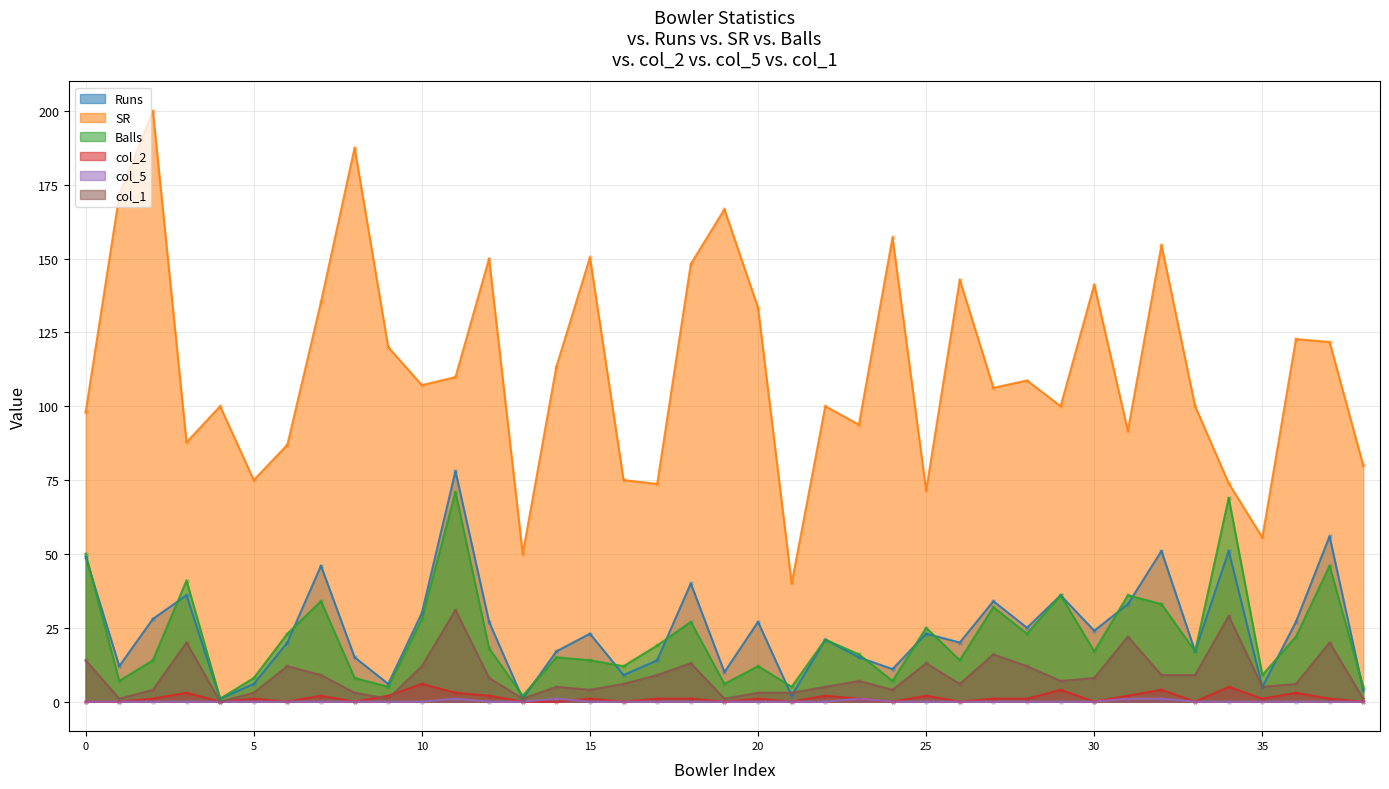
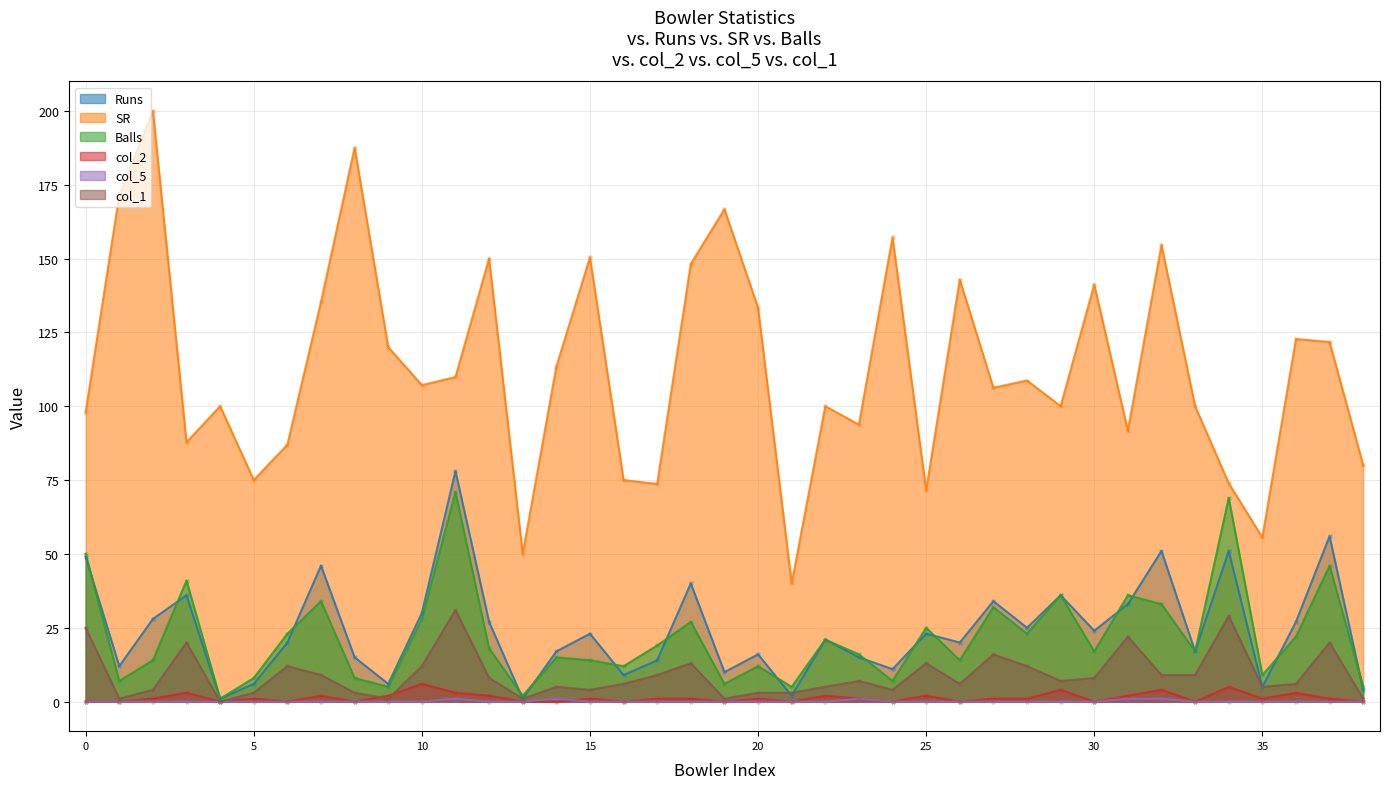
  {
    "Runs": {
      "0": 49,
      "5": 6,
      "10": 30,
      "15": 23,
-     "20": 27,
+     "20": 16,
      "25": 23,
      "30": 24
    },
    "SR": {
      "0": 98,
      "5": 75,
      "10": 107,
      "15": 150,
      "20": 133,
      "25": 72,
      "30": 141,
      "35": 56
    },
    "Balls": {
      "0": 50,
      "5": 8,
      "10": 28,
      "15": 14,
      "20": 12,
      "25": 25,
      "30": 17,
      "35": 9
    },
    "col_2": {
      "5": 1,
      "10": 6,
      "15": 1,
      "20": 1,
      "25": 2,
      "35": 1
    },
    "col_5": {
      "5": 0,
      "10": 0,
      "15": 0,
      "20": 0,
      "25": 0,
      "35": 0
    },
    "col_1": {
-     "0": 14,
+     "0": 25,
      "5": 3,
      "10": 12,
      "15": 4,
      "20": 3,
      "25": 13,
      "30": 8
    }
  }
